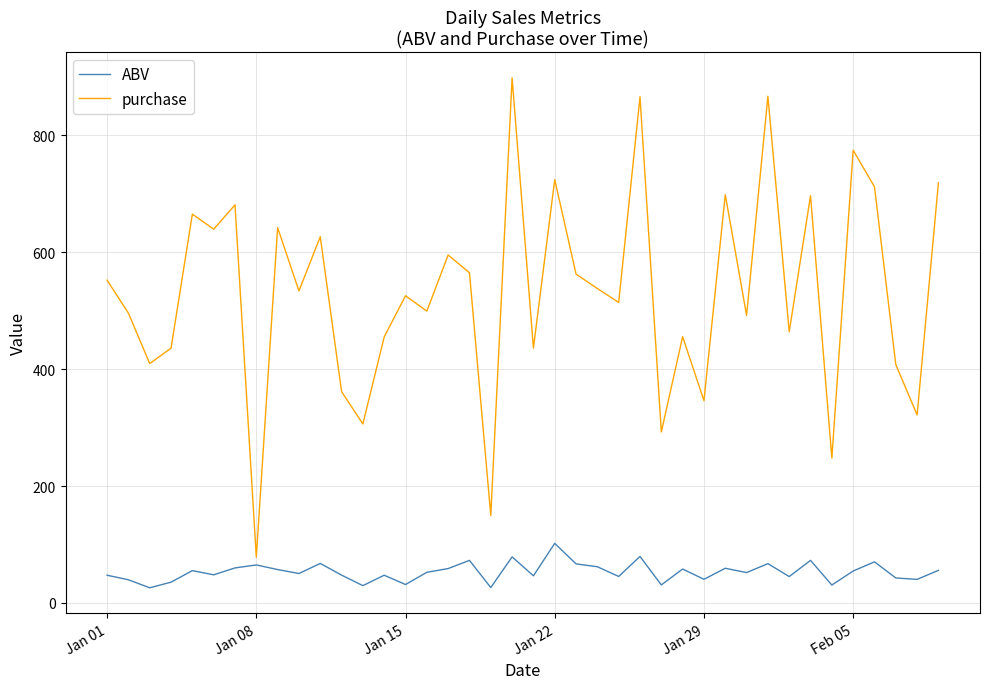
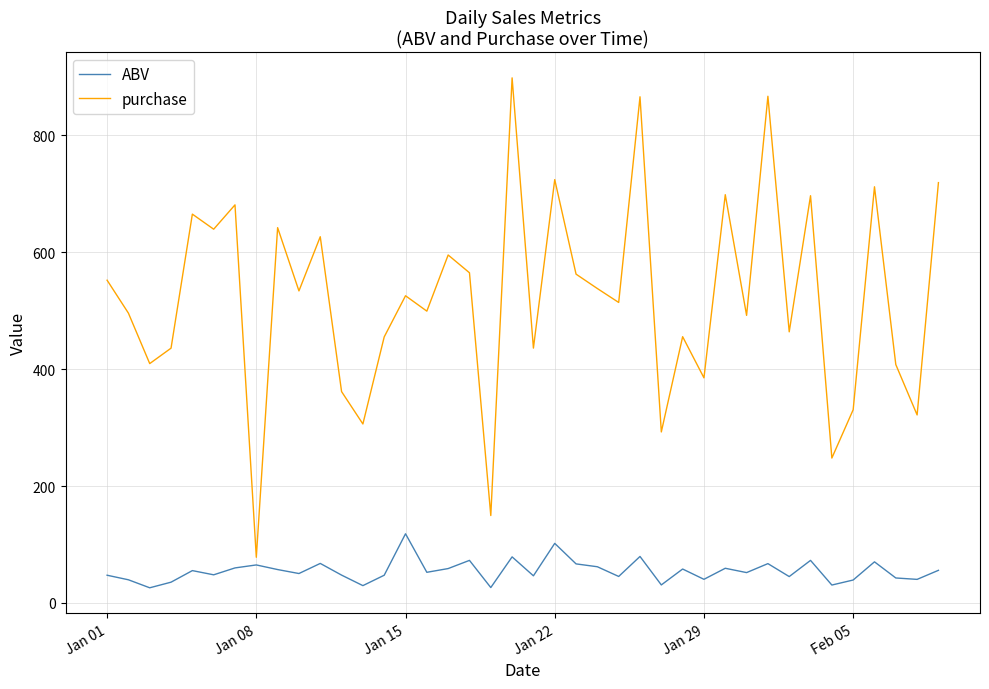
  {
    "ABV": {
      "Jan 01": 50,
      "Jan 08": 70,
-     "Jan 15": 30,
+     "Jan 15": 120,
      "Jan 22": 100,
      "Jan 29": 40,
-     "Feb 05": 50
+     "Feb 05": 40
    },
    "purchase": {
      "Jan 01": 550,
      "Jan 08": 80,
      "Jan 15": 530,
      "Jan 22": 720,
-     "Jan 29": 350,
-     "Feb 05": 770
+     "Jan 29": 390,
+     "Feb 05": 330
    }
  }
